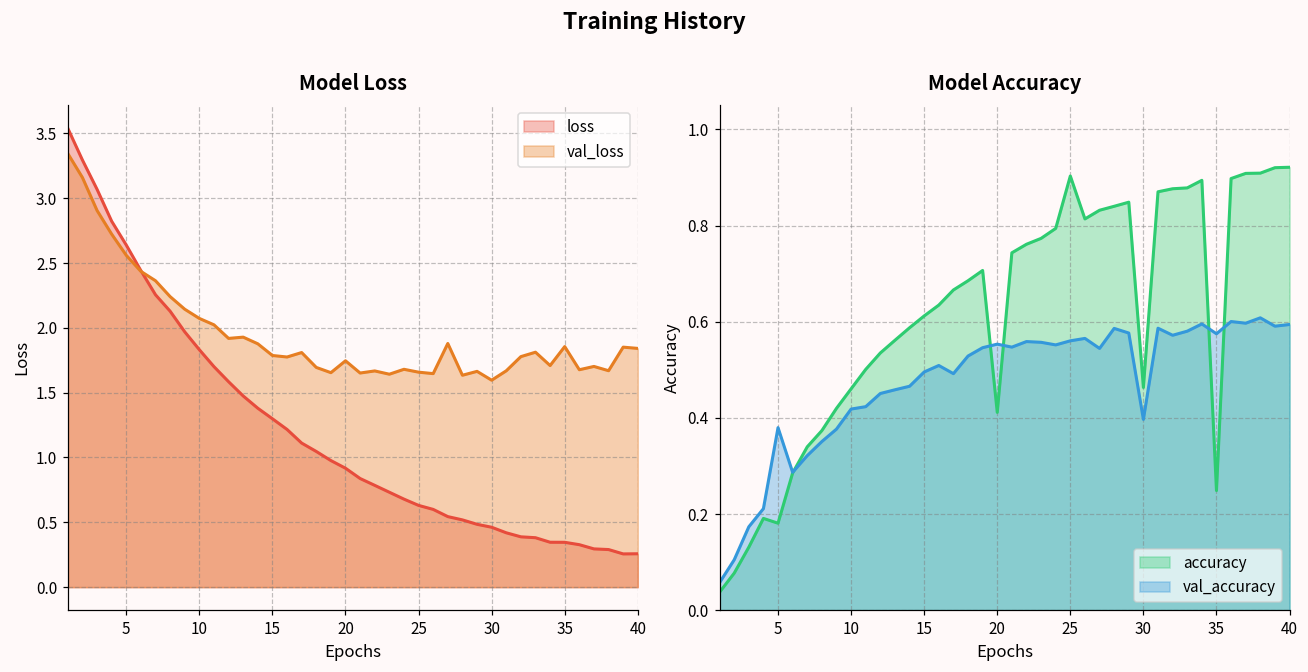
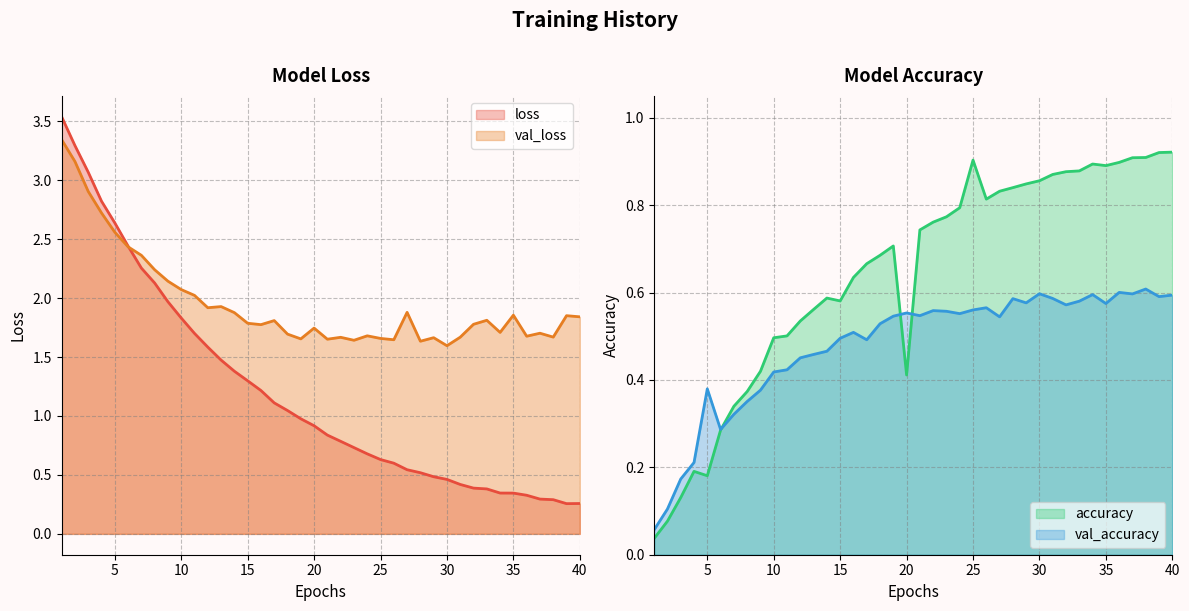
  {
    "Model Accuracy": {
      "accuracy": {
        "5": 0.18,
-       "10": 0.46,
-       "15": 0.61,
+       "10": 0.50,
+       "15": 0.58,
        "20": 0.41,
        "25": 0.90,
-       "30": 0.46,
-       "35": 0.25,
+       "30": 0.86,
+       "35": 0.89,
        "40": 0.92
      },
      "val_accuracy": {
        "5": 0.38,
        "10": 0.42,
        "15": 0.50,
        "20": 0.55,
        "25": 0.56,
-       "30": 0.40,
+       "30": 0.60,
        "35": 0.57,
        "40": 0.59
      }
    }
  }
